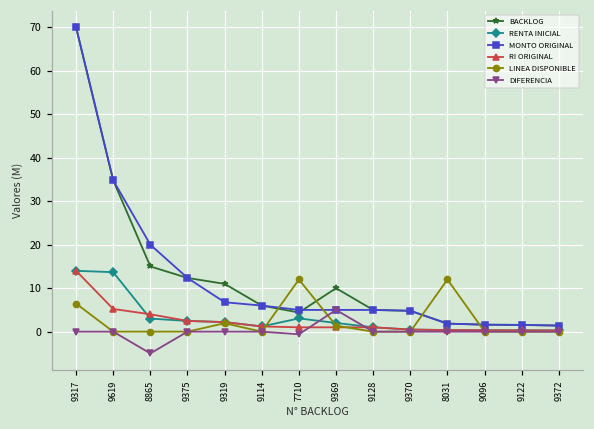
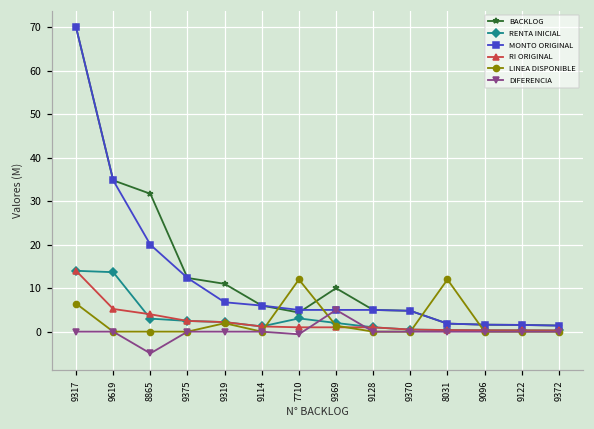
  {
    "BACKLOG": {
-     "8865": 15,
+     "8865": 32,
      "9319": 11,
      "9369": 10
    },
    "RENTA INICIAL": {
      "9619": 14,
      "8865": 3,
      "7710": 3
    },
    "MONTO ORIGINAL": {
      "8865": 20,
      "9319": 7
    },
    "RI ORIGINAL": {
      "9619": 5,
      "8865": 4,
      "7710": 1
    },
    "LINEA DISPONIBLE": {
      "9317": 6,
      "8865": 0,
      "7710": 12,
      "8031": 12
    },
    "DIFERENCIA": {
      "9317": 0,
      "8865": -5,
      "9319": 0,
      "7710": -1
    }
  }
